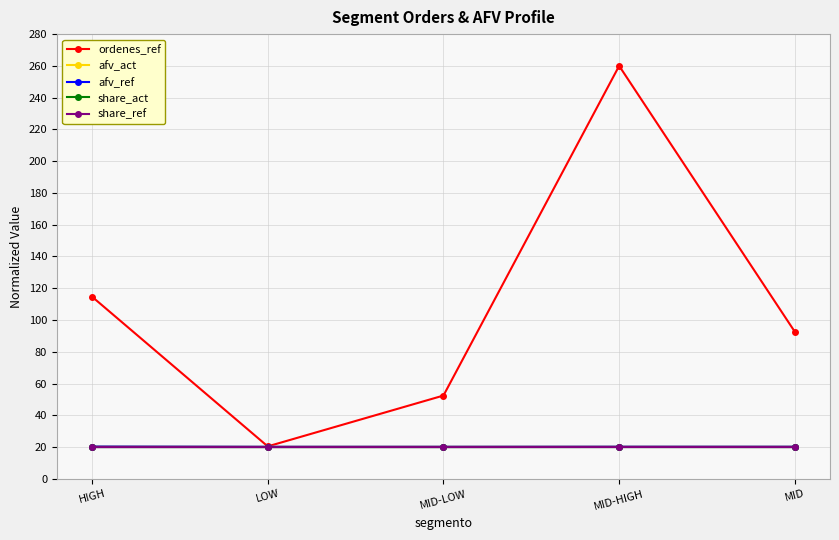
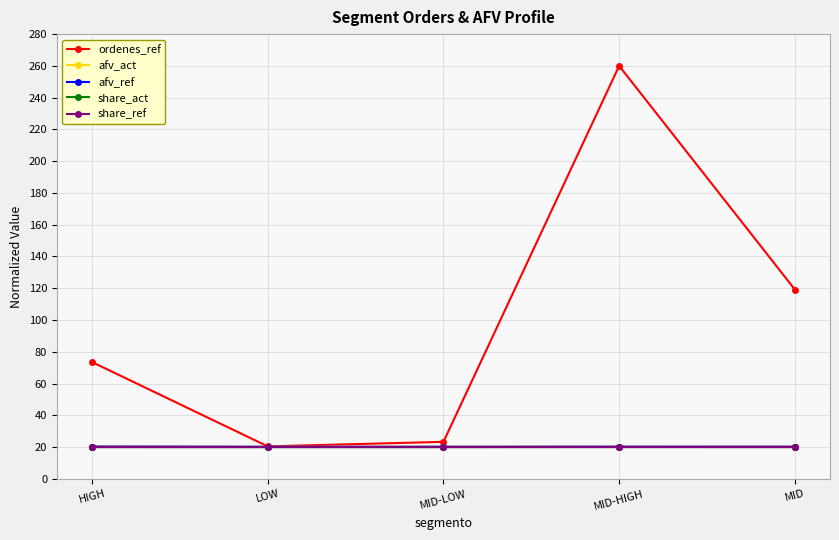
  {
    "ordenes_ref": {
-     "HIGH": 115,
-     "MID-LOW": 52,
+     "HIGH": 74,
+     "MID-LOW": 23,
      "MID-HIGH": 260,
-     "MID": 93
+     "MID": 119
    }
  }
